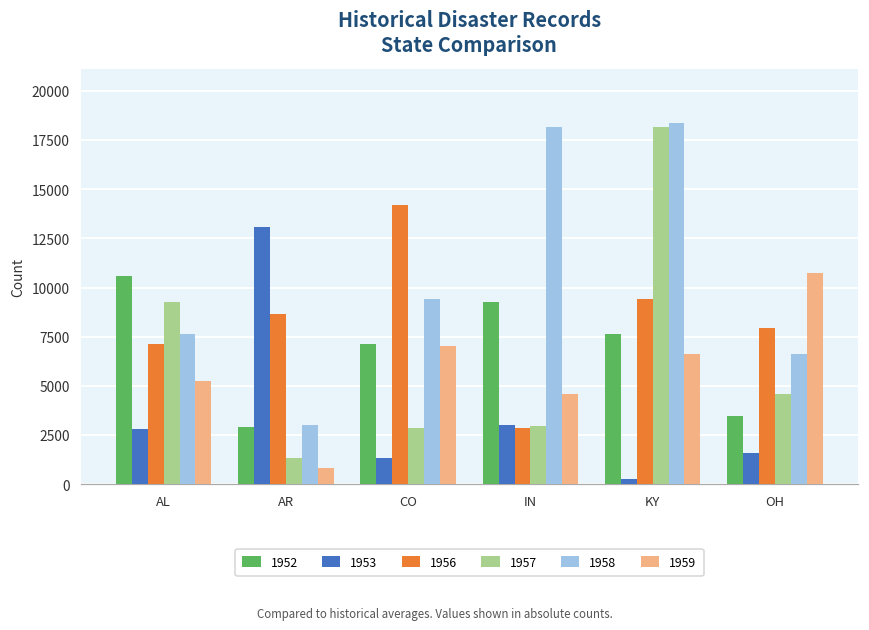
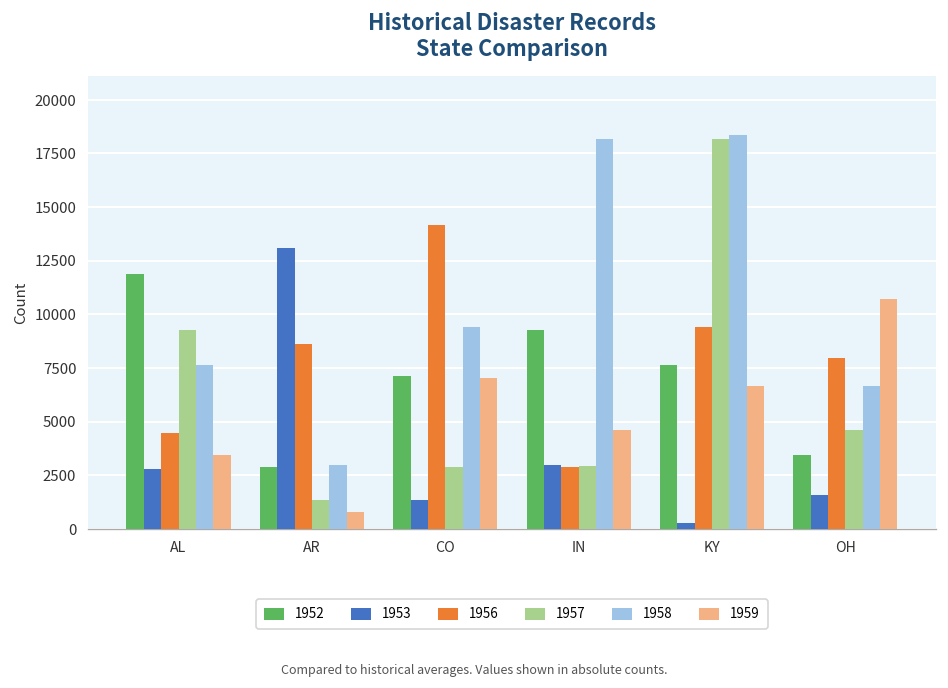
  {
    "1952": {
-     "AL": 10600,
+     "AL": 11900,
      "AR": 2900,
      "CO": 7100,
      "IN": 9300,
      "KY": 7700,
      "OH": 3500
    },
    "1953": {
      "AL": 2800,
      "AR": 13100,
      "CO": 1400,
      "IN": 3000,
      "KY": 300,
      "OH": 1600
    },
    "1956": {
-     "AL": 7100,
+     "AL": 4500,
      "AR": 8600,
      "CO": 14200,
      "IN": 2900,
      "KY": 9400,
      "OH": 8000
    },
    "1957": {
      "AL": 9300,
      "AR": 1400,
      "CO": 2900,
      "IN": 3000,
      "KY": 18200,
      "OH": 4600
    },
    "1958": {
      "AL": 7700,
      "AR": 3000,
      "CO": 9400,
      "IN": 18200,
      "KY": 18300,
      "OH": 6600
    },
    "1959": {
-     "AL": 5300,
+     "AL": 3500,
      "AR": 800,
      "CO": 7000,
      "IN": 4600,
      "KY": 6600,
      "OH": 10700
    }
  }
